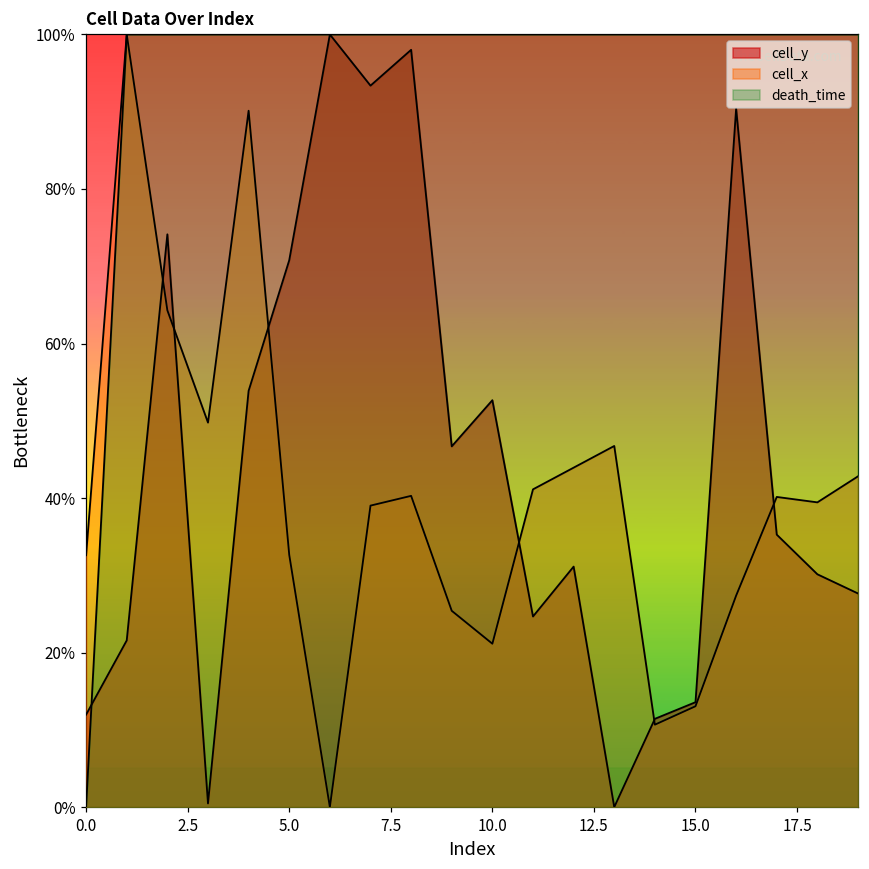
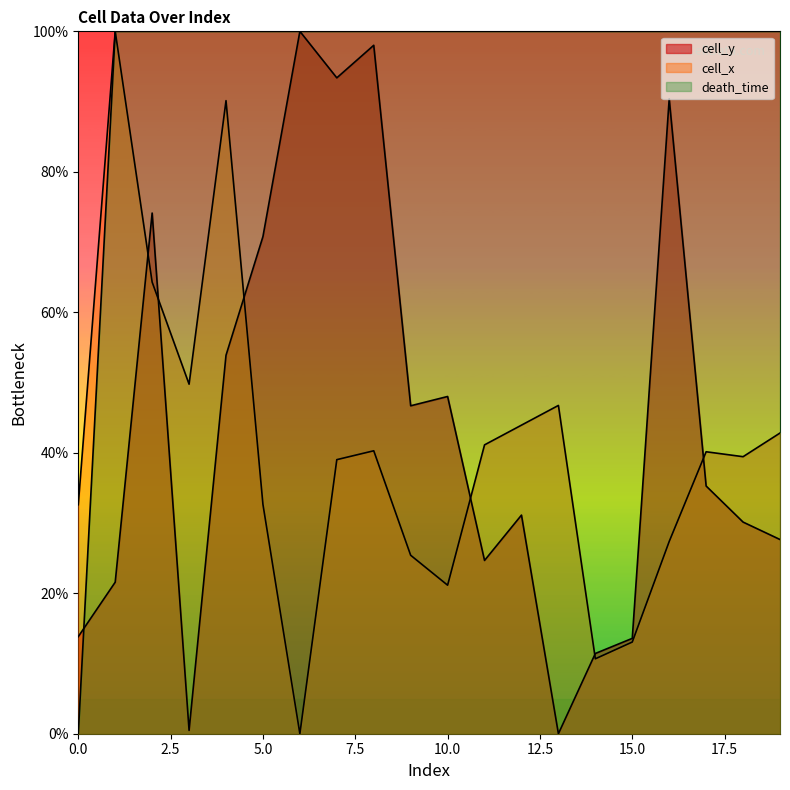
  {
    "cell_y": {
-     "0.0": "12%",
+     "0.0": "14%",
      "5.0": "71%",
-     "10.0": "53%",
+     "10.0": "48%",
      "15.0": "14%"
    },
    "cell_x": {
      "0.0": "33%",
      "5.0": "33%",
      "10.0": "21%",
      "15.0": "13%"
    },
    "death_time": {
      "5.0": "100%",
      "10.0": "100%",
      "15.0": "100%"
    }
  }
